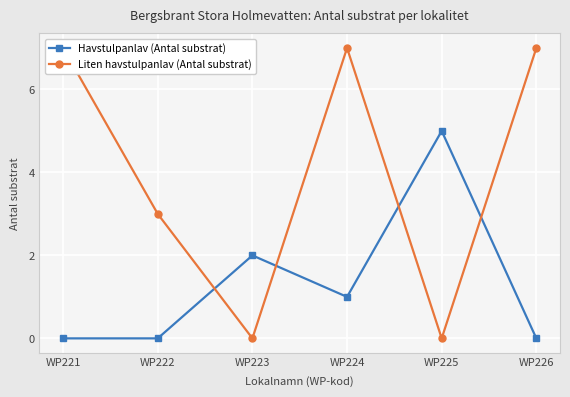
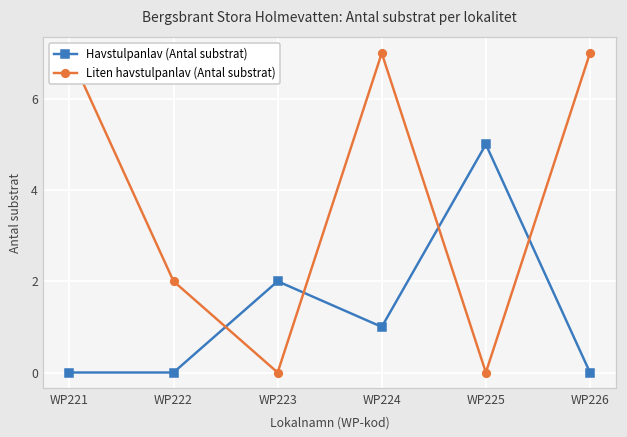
  {
    "Havstulpanlav (Antal substrat)": {
      "WP221": 0,
      "WP222": 0,
      "WP223": 2,
      "WP224": 1,
      "WP225": 5,
      "WP226": 0
    },
    "Liten havstulpanlav (Antal substrat)": {
-     "WP222": 3,
+     "WP222": 2,
      "WP223": 0,
      "WP224": 7,
      "WP225": 0,
      "WP226": 7
    }
  }
